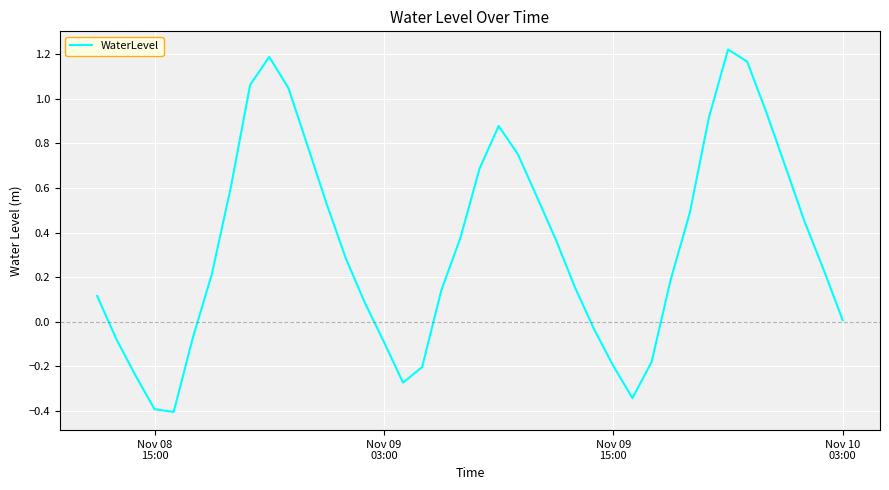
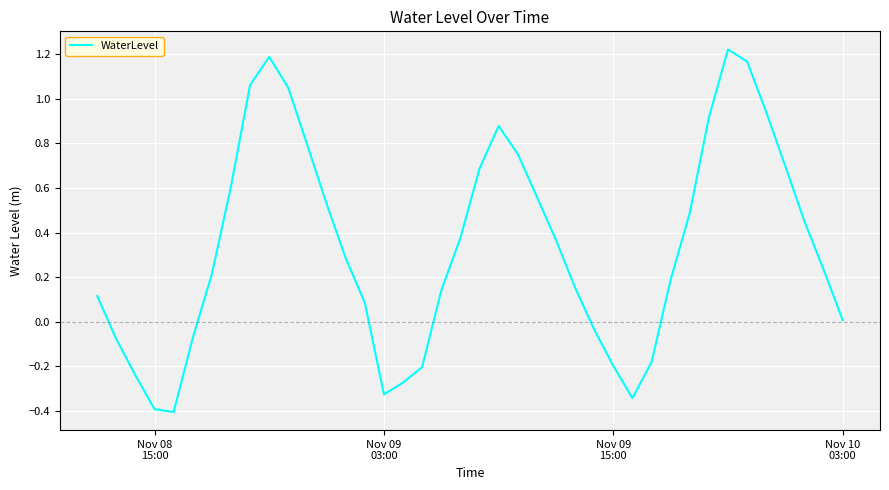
  {
    "Nov 08 15:00": -0.39,
-   "Nov 09 03:00": -0.09,
+   "Nov 09 03:00": -0.33,
    "Nov 09 15:00": -0.20,
    "Nov 10 03:00": 0.01
  }
